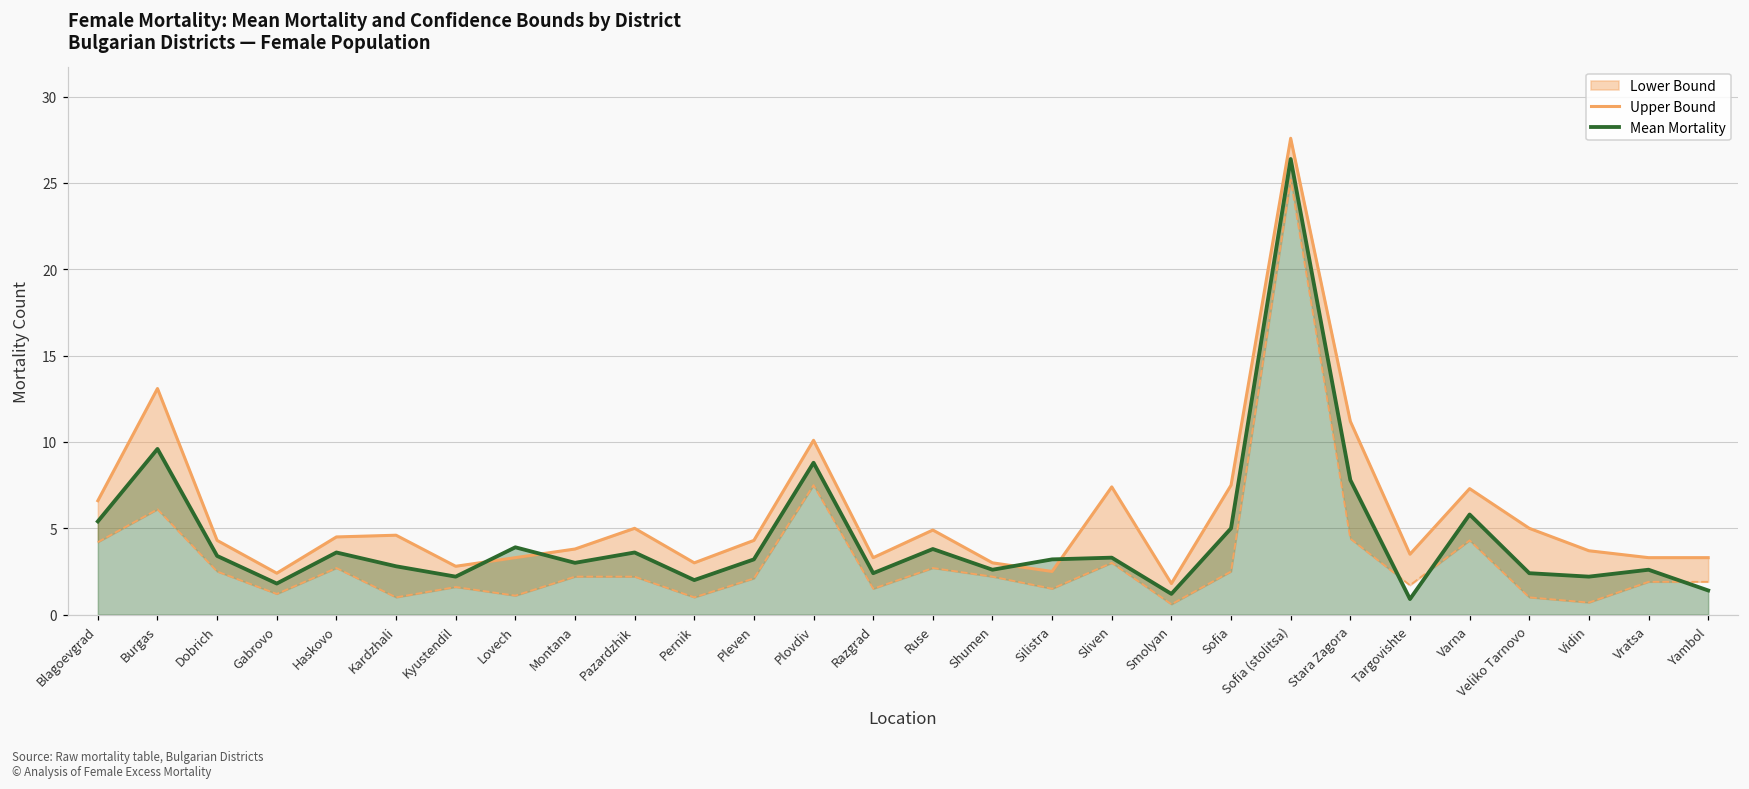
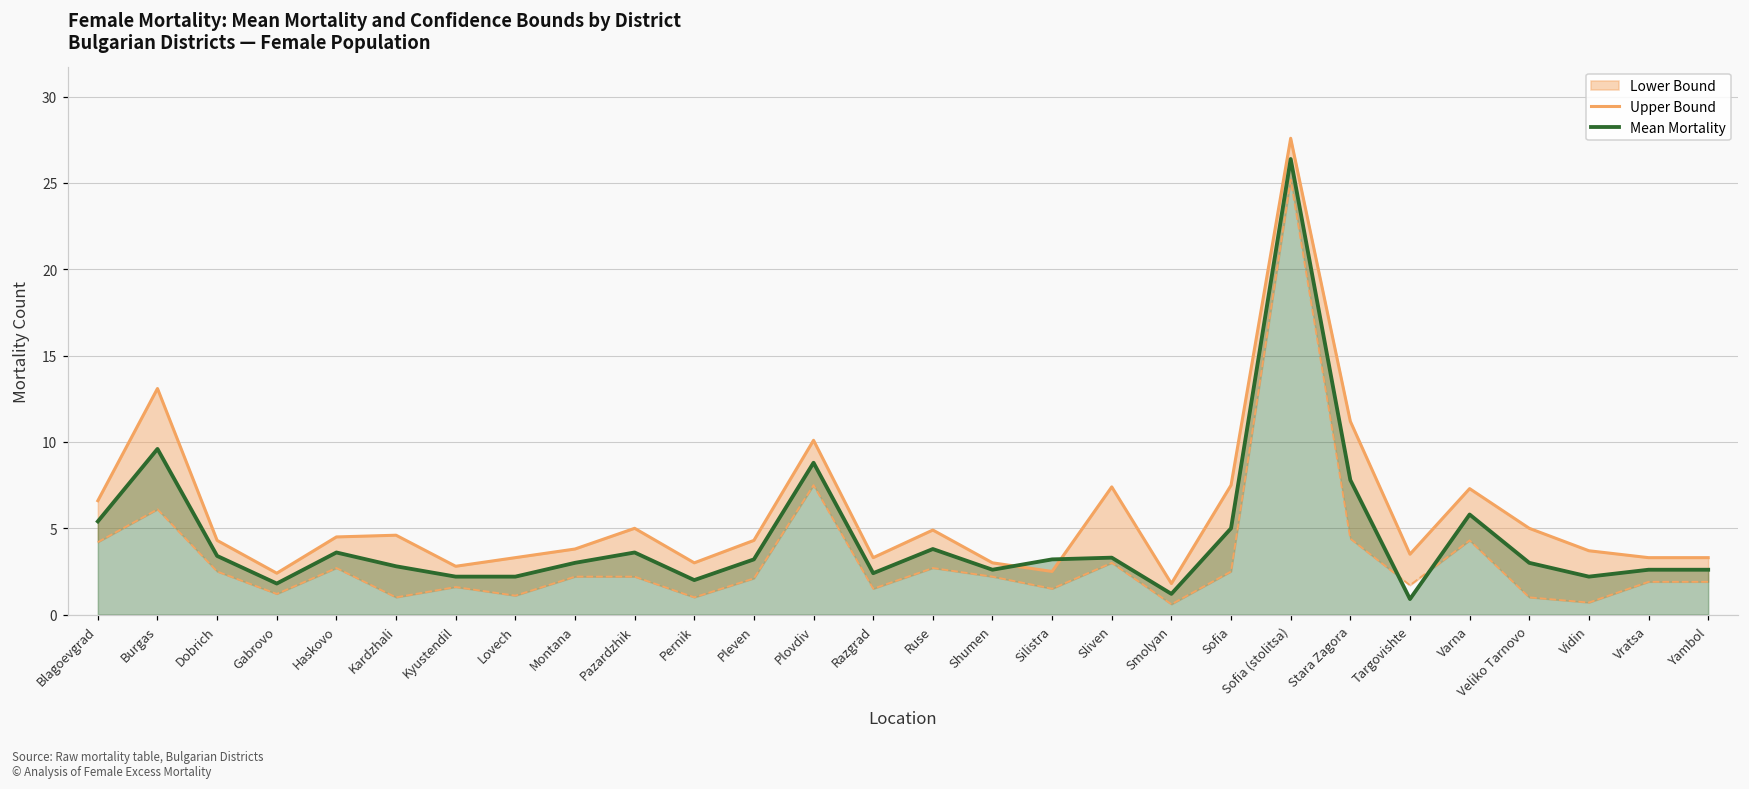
  {
    "Mean Mortality": {
      "Blagoevgrad": 5.4,
      "Burgas": 9.6,
      "Dobrich": 3.4,
      "Gabrovo": 1.8,
      "Haskovo": 3.6,
      "Kardzhali": 2.8,
      "Kyustendil": 2.2,
-     "Lovech": 3.9,
+     "Lovech": 2.2,
      "Montana": 3.0,
      "Pazardzhik": 3.6,
      "Pernik": 2.0,
      "Pleven": 3.2,
      "Plovdiv": 8.8,
      "Razgrad": 2.4,
      "Ruse": 3.8,
      "Shumen": 2.6,
      "Silistra": 3.2,
      "Sliven": 3.3,
      "Smolyan": 1.2,
      "Sofia": 5.0,
      "Sofia (stolitsa)": 26.4,
      "Stara Zagora": 7.8,
      "Targovishte": 0.9,
      "Varna": 5.8,
-     "Veliko Tarnovo": 2.4,
+     "Veliko Tarnovo": 3.0,
      "Vidin": 2.2,
      "Vratsa": 2.6,
-     "Yambol": 1.4
+     "Yambol": 2.6
    }
  }
